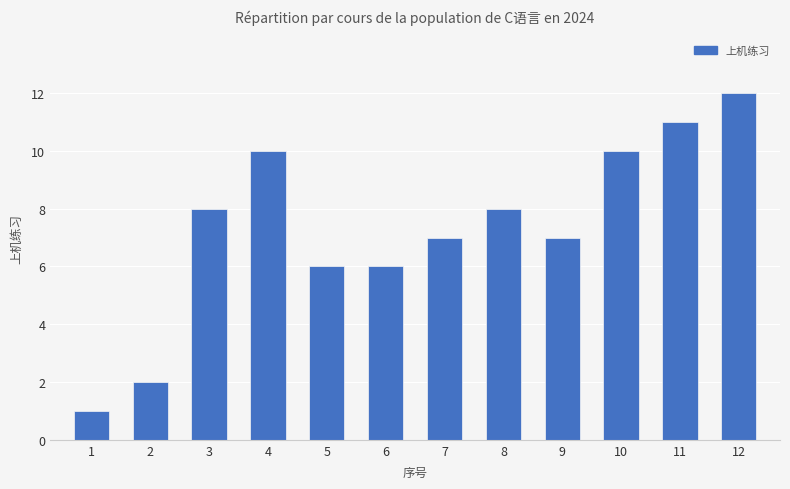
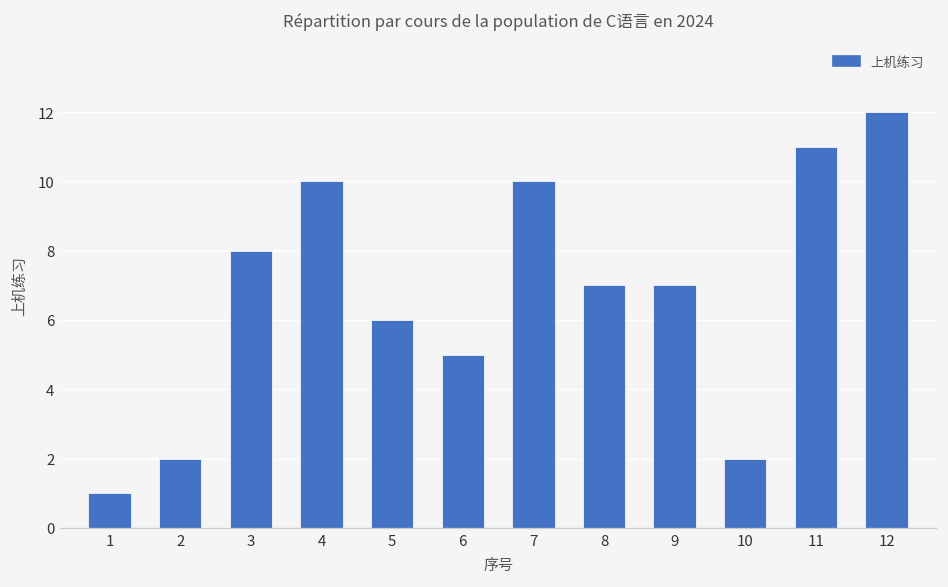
  {
    "1": 1,
    "2": 2,
    "3": 8,
    "4": 10,
    "5": 6,
-   "6": 6,
-   "7": 7,
-   "8": 8,
+   "6": 5,
+   "7": 10,
+   "8": 7,
    "9": 7,
-   "10": 10,
+   "10": 2,
    "11": 11,
    "12": 12
  }
